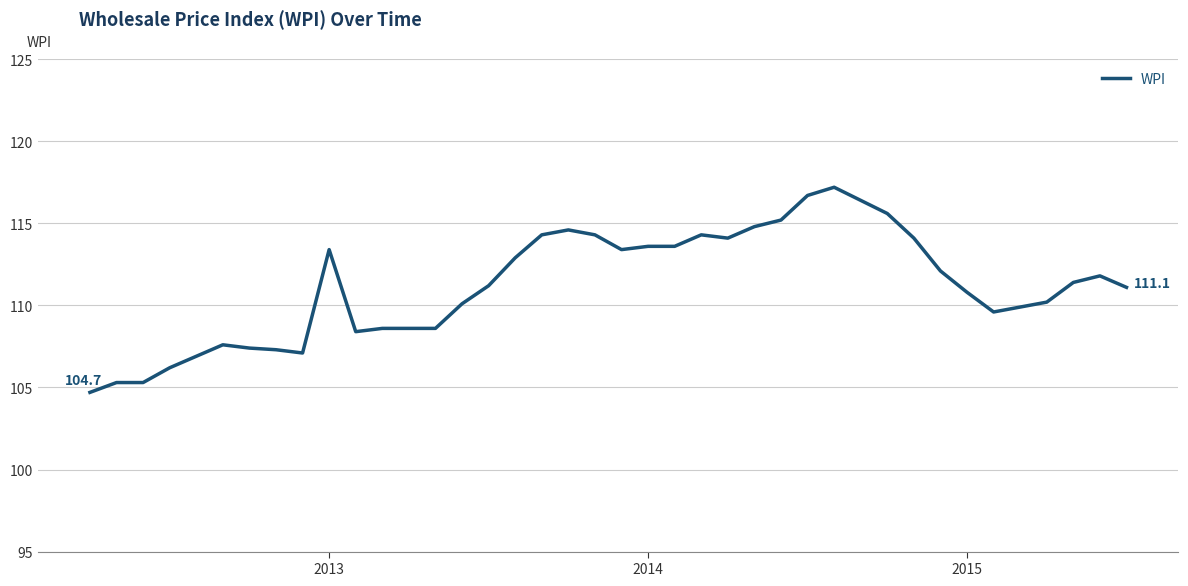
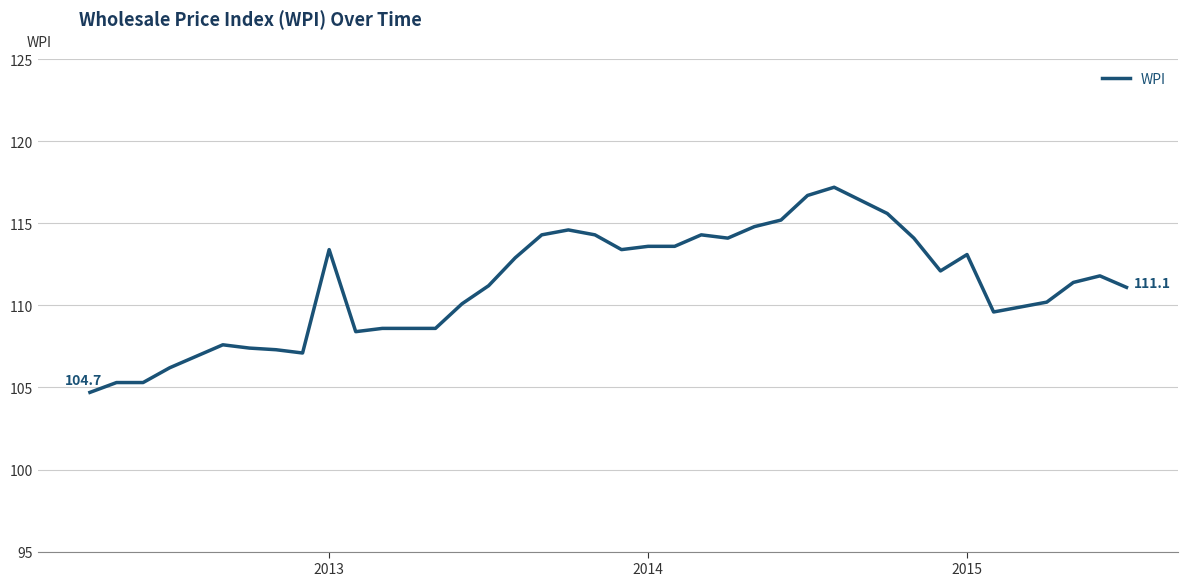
  {
    "2013": 113.4,
    "2014": 113.6,
-   "2015": 110.8
+   "2015": 113.1
  }
